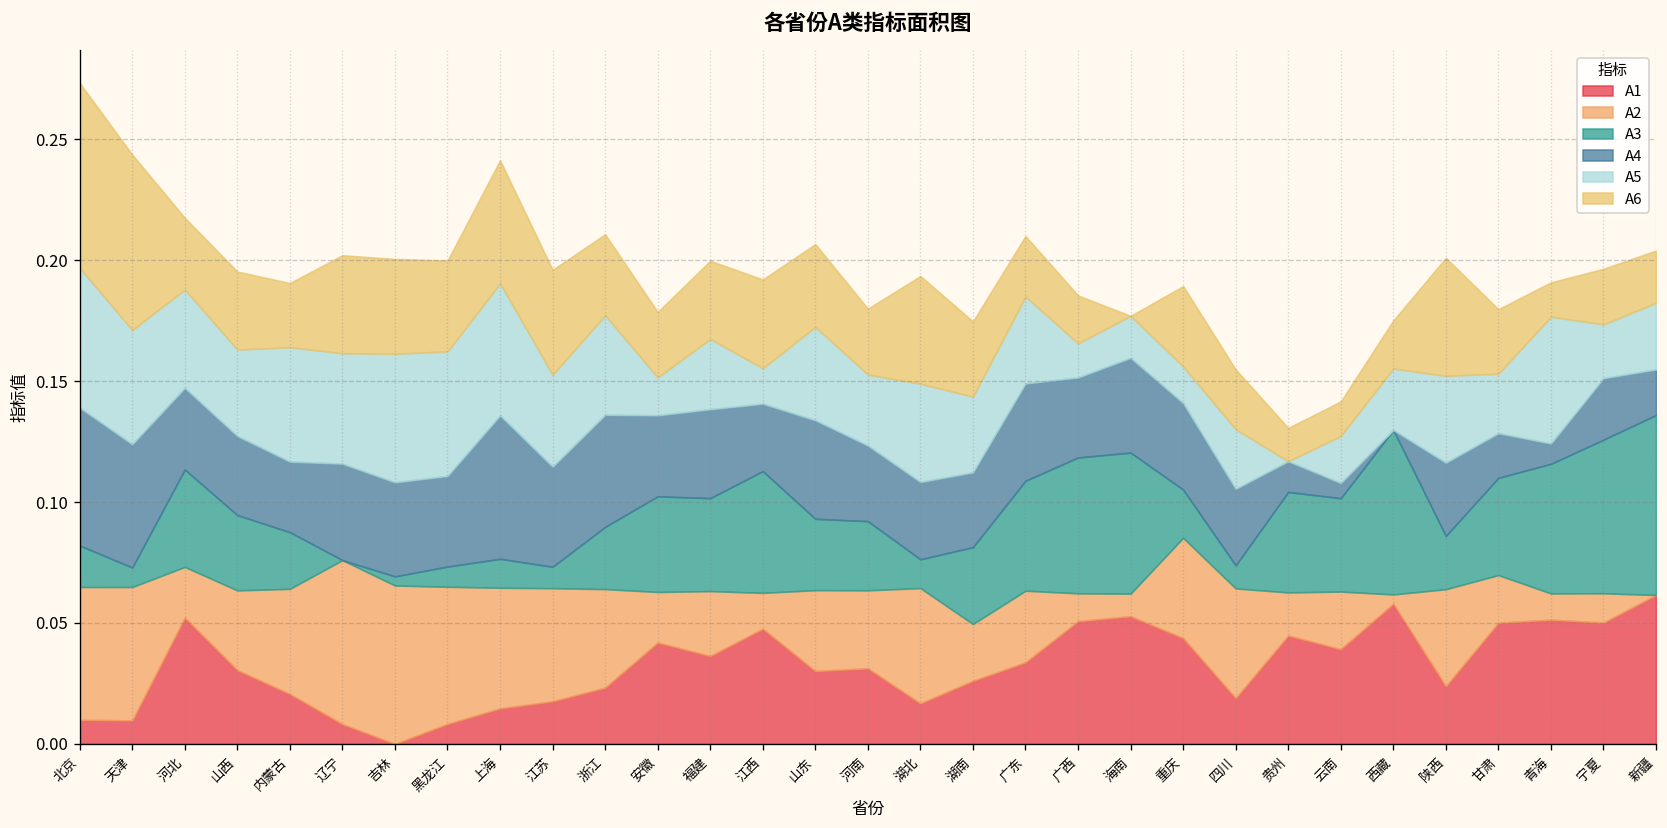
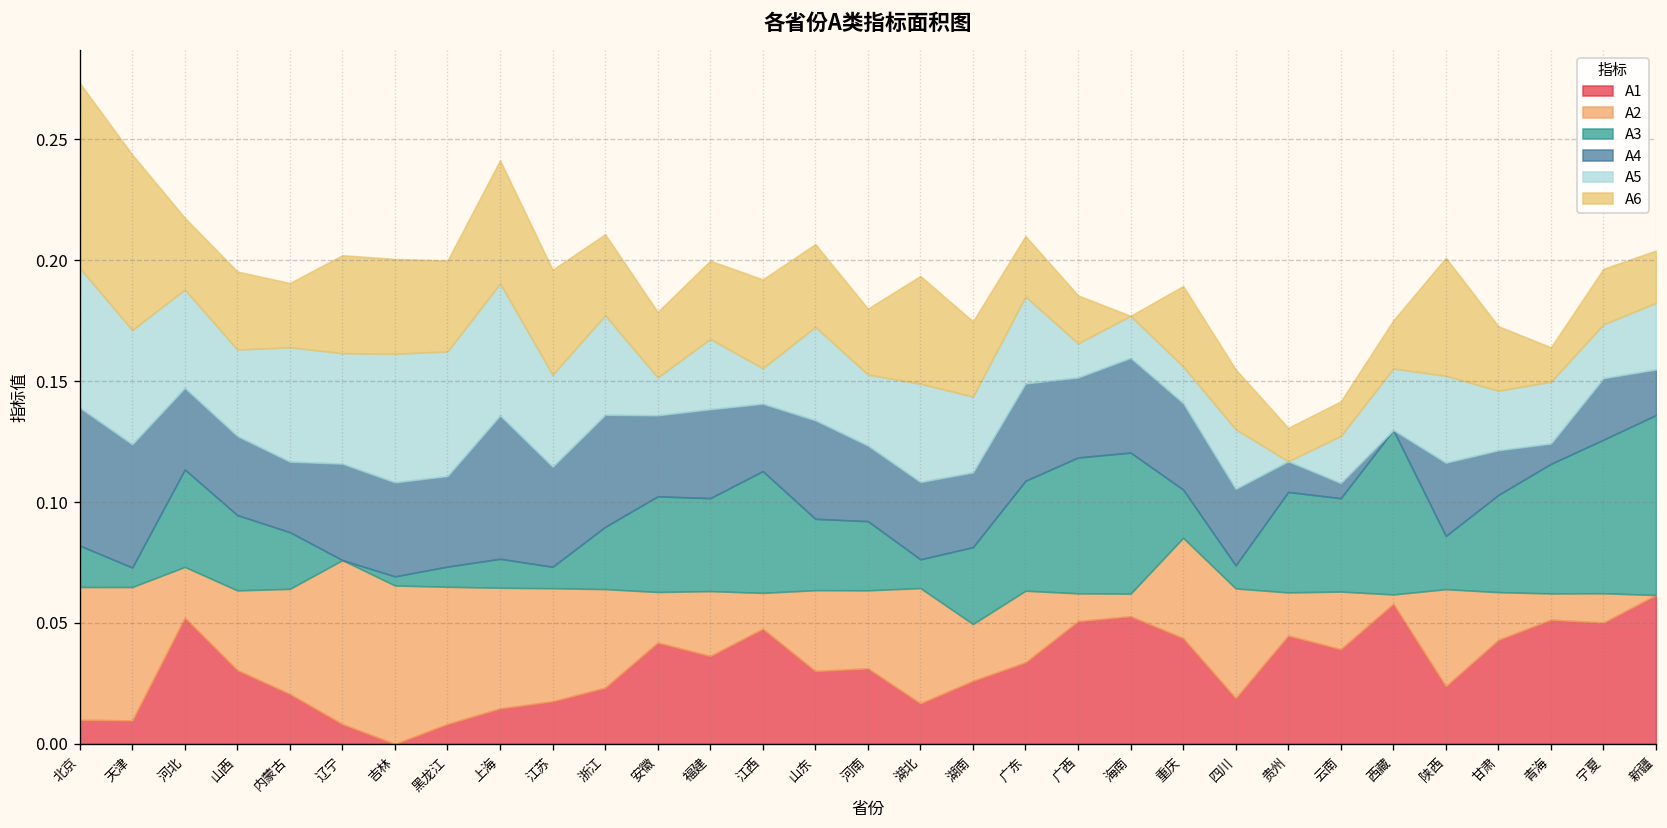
  {
    "A1": {
      "北京": 0.010,
      "天津": 0.010,
      "河北": 0.052,
      "山西": 0.031,
      "内蒙古": 0.021,
      "辽宁": 0.008,
      "吉林": 0.000,
      "黑龙江": 0.008,
      "上海": 0.015,
      "江苏": 0.018,
      "浙江": 0.023,
      "安徽": 0.042,
      "福建": 0.036,
      "江西": 0.048,
      "山东": 0.030,
      "河南": 0.031,
      "湖北": 0.017,
      "湖南": 0.026,
      "广东": 0.034,
      "广西": 0.051,
      "海南": 0.053,
      "重庆": 0.044,
      "四川": 0.019,
      "贵州": 0.045,
      "云南": 0.039,
      "西藏": 0.058,
      "陕西": 0.024,
-     "甘肃": 0.050,
+     "甘肃": 0.043,
      "青海": 0.051,
      "宁夏": 0.050
    },
    "A5": {
      "北京": 0.058,
      "天津": 0.047,
      "河北": 0.041,
      "山西": 0.036,
      "内蒙古": 0.047,
      "辽宁": 0.046,
      "吉林": 0.053,
      "黑龙江": 0.052,
      "上海": 0.055,
      "江苏": 0.038,
      "浙江": 0.041,
      "安徽": 0.016,
      "福建": 0.029,
      "江西": 0.015,
      "山东": 0.039,
      "河南": 0.029,
      "湖北": 0.041,
      "湖南": 0.031,
      "广东": 0.036,
      "广西": 0.014,
      "重庆": 0.015,
      "四川": 0.025,
      "云南": 0.019,
      "西藏": 0.025,
      "陕西": 0.036,
      "甘肃": 0.025,
-     "青海": 0.052,
+     "青海": 0.026,
      "宁夏": 0.022,
      "新疆": 0.027
    }
  }
